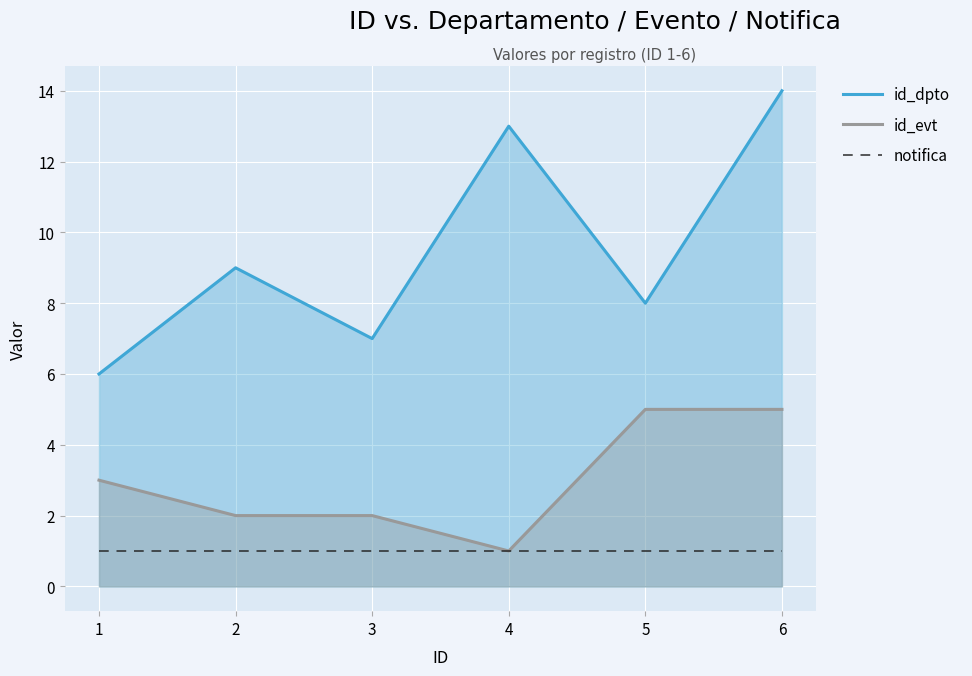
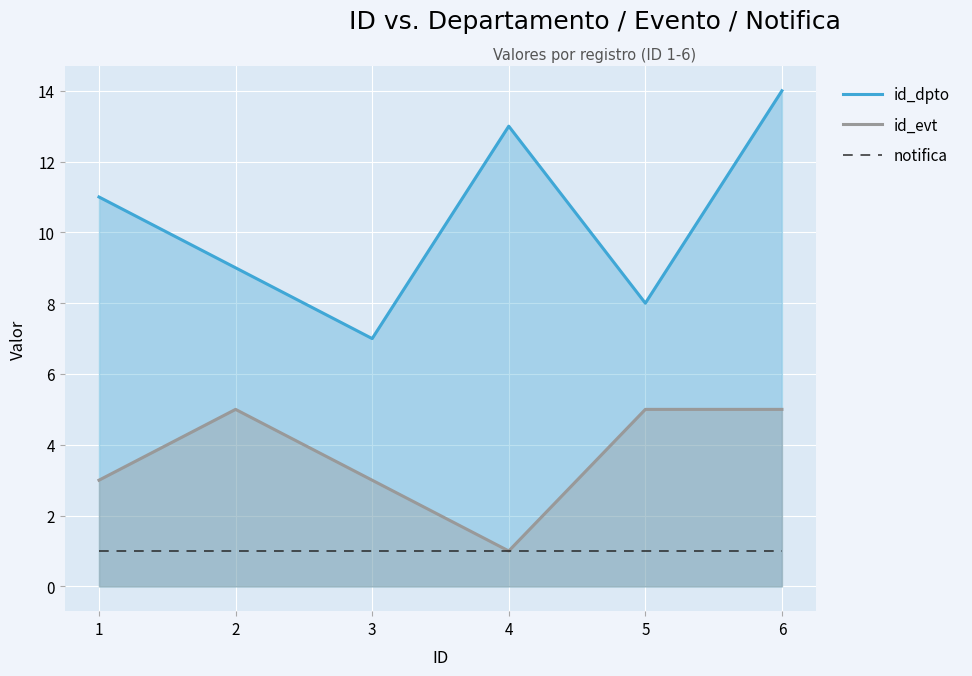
  {
    "id_dpto": {
-     "1": 6,
+     "1": 11,
      "2": 9,
      "3": 7,
      "4": 13,
      "5": 8,
      "6": 14
    },
    "id_evt": {
      "1": 3,
-     "2": 2,
-     "3": 2,
+     "2": 5,
+     "3": 3,
      "5": 5,
      "6": 5
    },
    "notifica": {
      "1": 1,
      "2": 1,
      "3": 1,
      "5": 1,
      "6": 1
    }
  }
